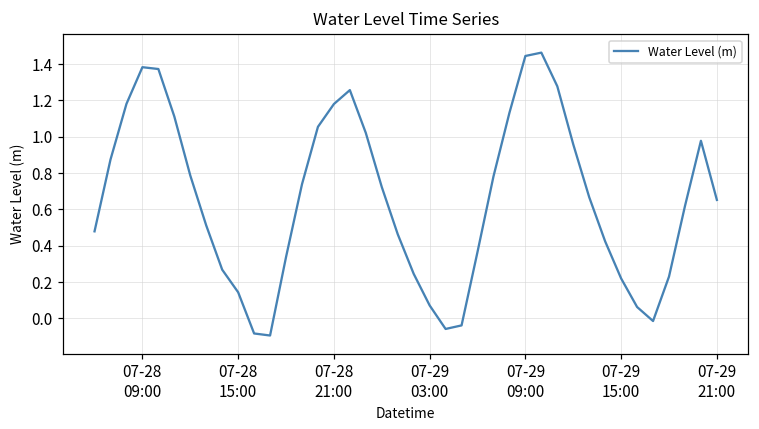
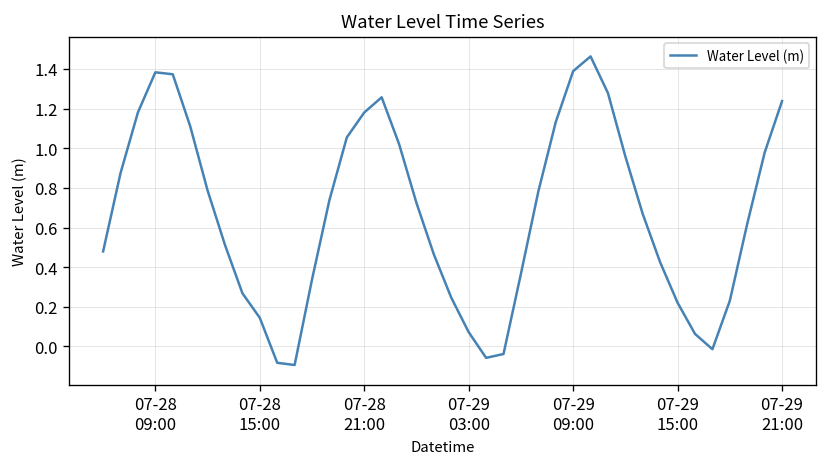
  {
    "07-28 09:00": 1.38,
    "07-28 15:00": 0.14,
    "07-28 21:00": 1.18,
    "07-29 03:00": 0.07,
-   "07-29 09:00": 1.44,
+   "07-29 09:00": 1.39,
    "07-29 15:00": 0.22,
-   "07-29 21:00": 0.65
+   "07-29 21:00": 1.24
  }
